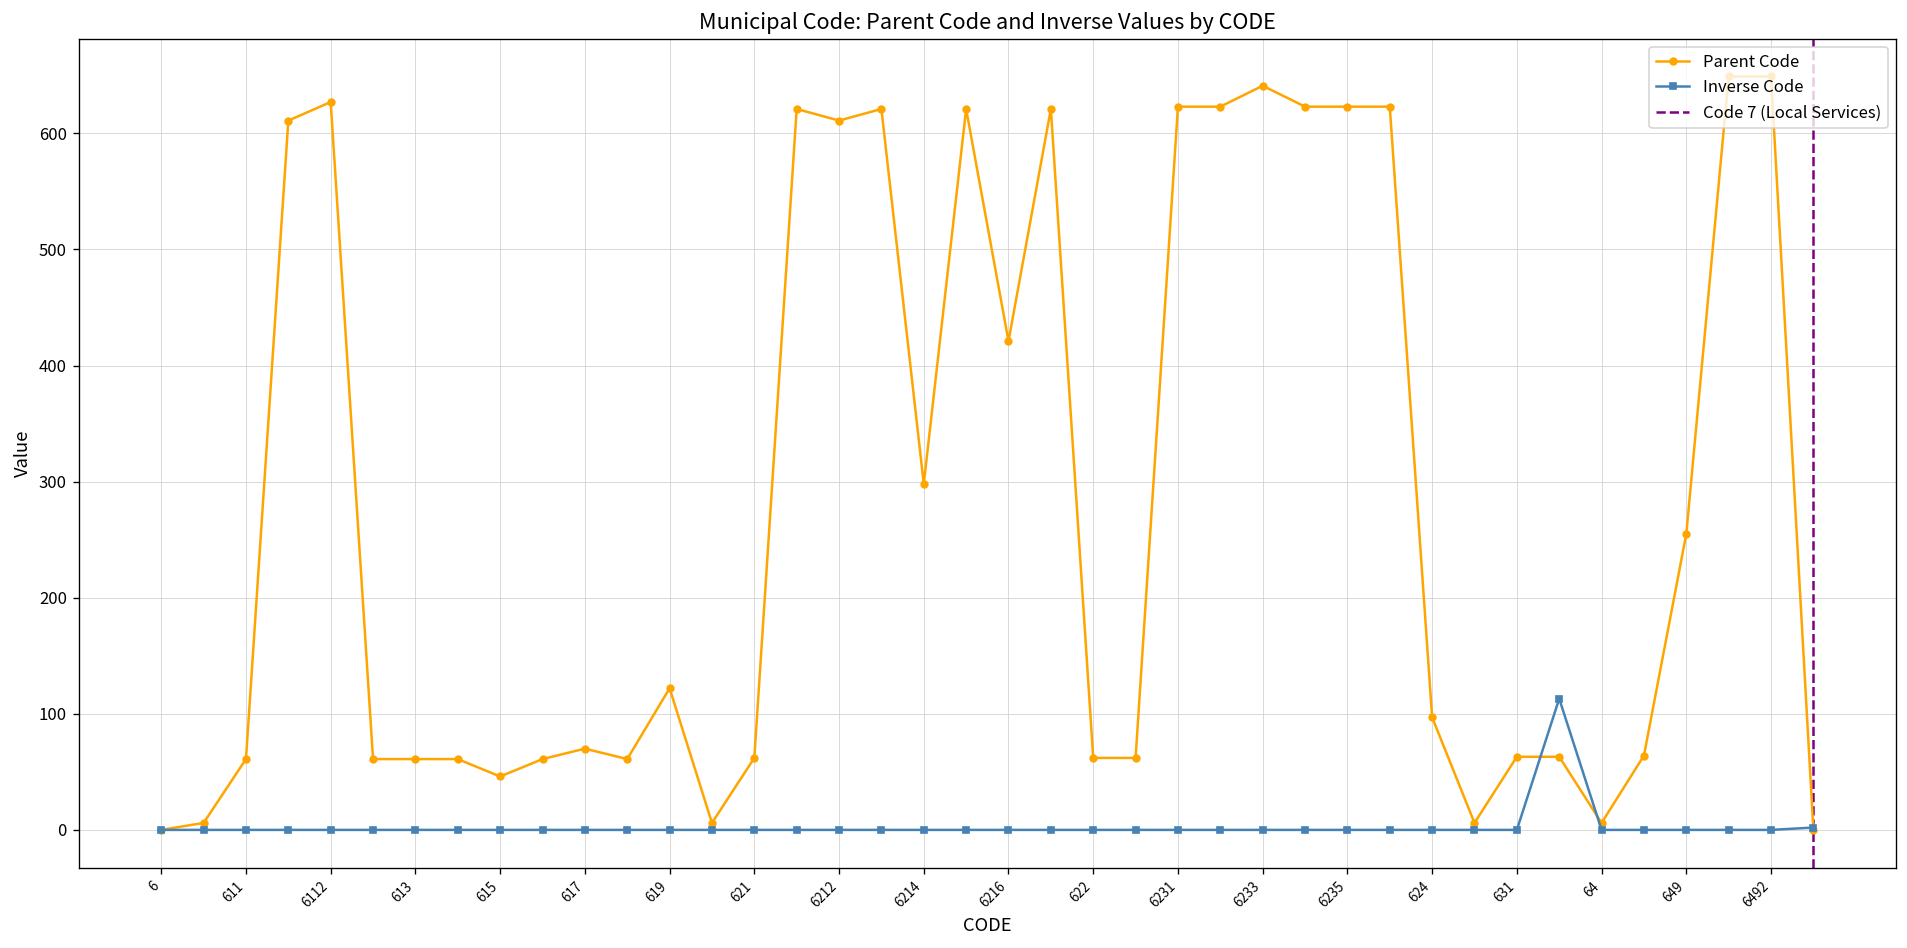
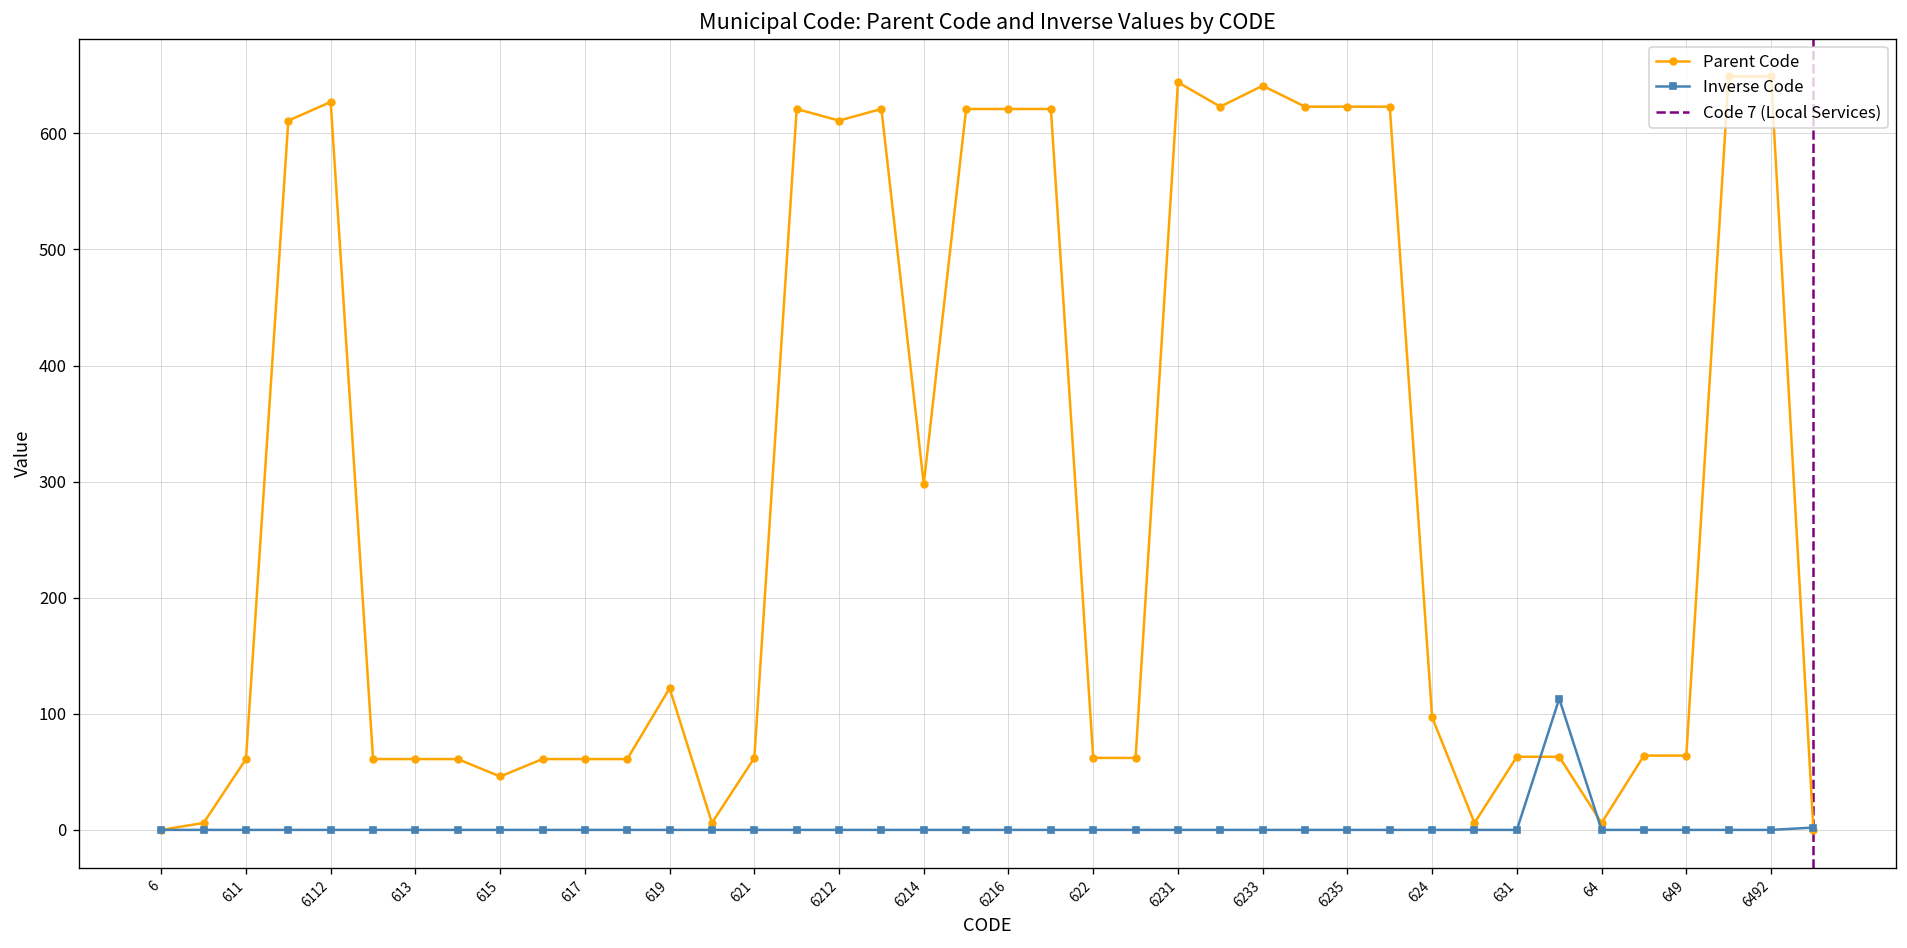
  {
    "Parent Code": {
      "611": 60,
      "6112": 630,
      "613": 60,
      "615": 50,
-     "617": 70,
+     "617": 60,
      "619": 120,
      "621": 60,
      "6212": 610,
      "6214": 300,
-     "6216": 420,
+     "6216": 620,
      "622": 60,
-     "6231": 620,
+     "6231": 640,
      "6233": 640,
      "6235": 620,
      "624": 100,
      "631": 60,
      "64": 10,
-     "649": 260
+     "649": 60
    },
    "Inverse Code": {
      "611": 0,
      "6112": 0,
      "613": 0,
      "615": 0,
      "617": 0,
      "619": 0,
      "621": 0,
      "6212": 0,
      "6214": 0,
      "6216": 0,
      "622": 0,
      "6231": 0,
      "6233": 0,
      "6235": 0,
      "624": 0,
      "631": 0,
      "64": 0,
      "649": 0,
      "6492": 0
    }
  }
